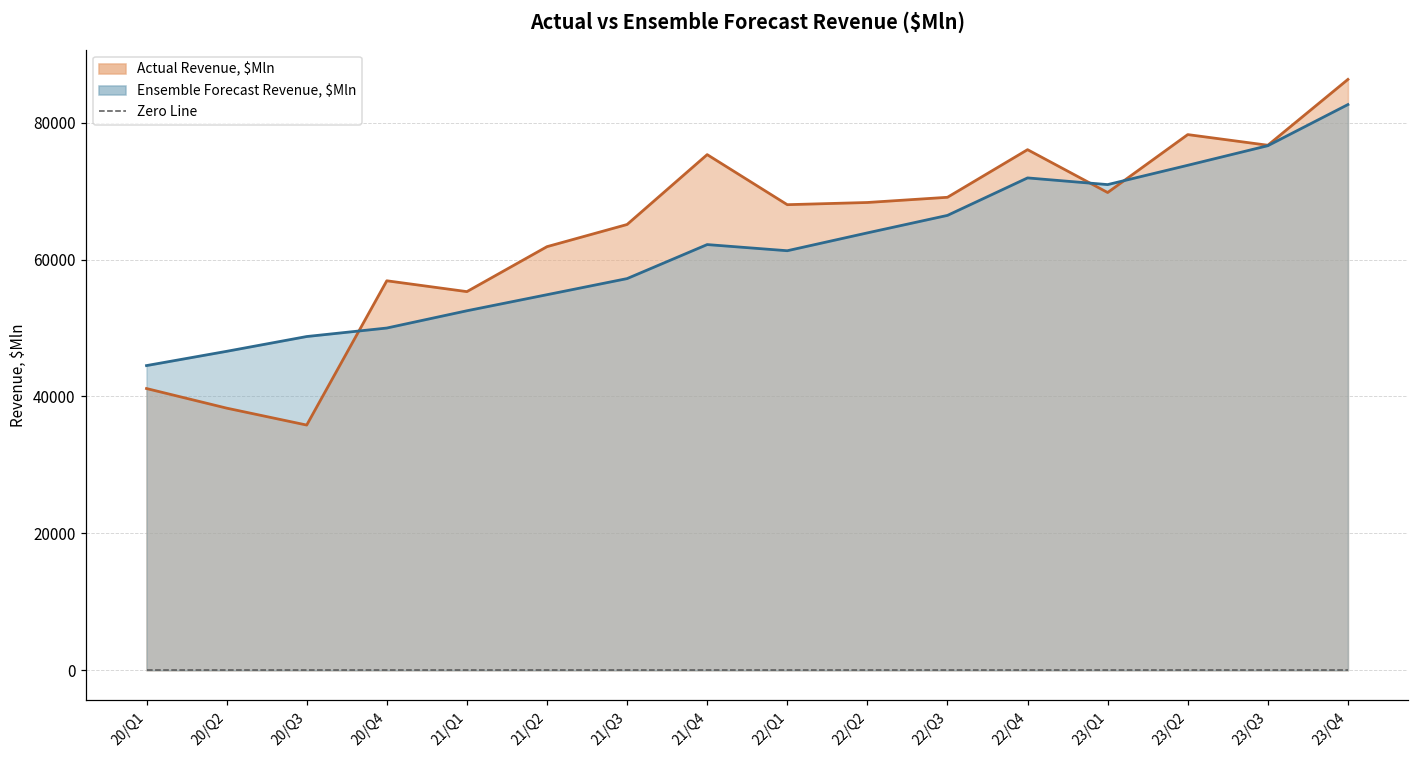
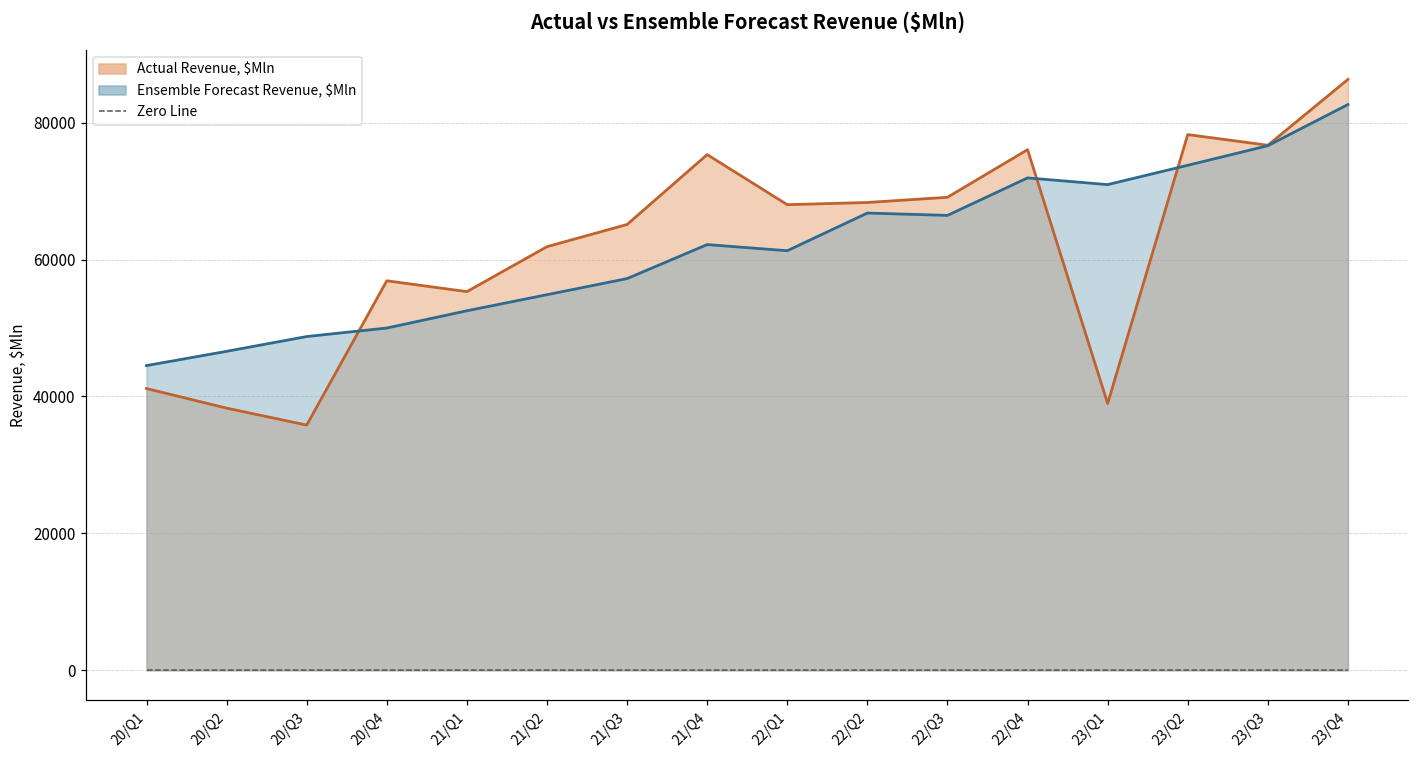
  {
    "Actual Revenue, $Mln": {
      "20/Q1": 41000,
      "20/Q2": 38000,
      "20/Q3": 36000,
      "20/Q4": 57000,
      "21/Q1": 55000,
      "21/Q2": 62000,
      "21/Q3": 65000,
      "21/Q4": 75000,
      "22/Q1": 68000,
      "22/Q2": 68000,
      "22/Q3": 69000,
      "22/Q4": 76000,
-     "23/Q1": 70000,
+     "23/Q1": 39000,
      "23/Q2": 78000,
      "23/Q4": 86000
    },
    "Ensemble Forecast Revenue, $Mln": {
      "20/Q1": 45000,
      "20/Q2": 47000,
      "20/Q3": 49000,
      "20/Q4": 50000,
      "21/Q1": 53000,
      "21/Q2": 55000,
      "21/Q3": 57000,
      "21/Q4": 62000,
      "22/Q1": 61000,
-     "22/Q2": 64000,
+     "22/Q2": 67000,
      "22/Q3": 66000,
      "22/Q4": 72000,
      "23/Q1": 71000,
      "23/Q2": 74000,
      "23/Q4": 83000
    },
    "Zero Line": {
      "20/Q1": 0,
      "20/Q2": 0,
      "20/Q3": 0,
      "20/Q4": 0,
      "21/Q1": 0,
      "21/Q2": 0,
      "21/Q3": 0,
      "21/Q4": 0,
      "22/Q1": 0,
      "22/Q2": 0,
      "22/Q3": 0,
      "22/Q4": 0,
      "23/Q1": 0,
      "23/Q2": 0,
      "23/Q3": 0,
      "23/Q4": 0
    }
  }
